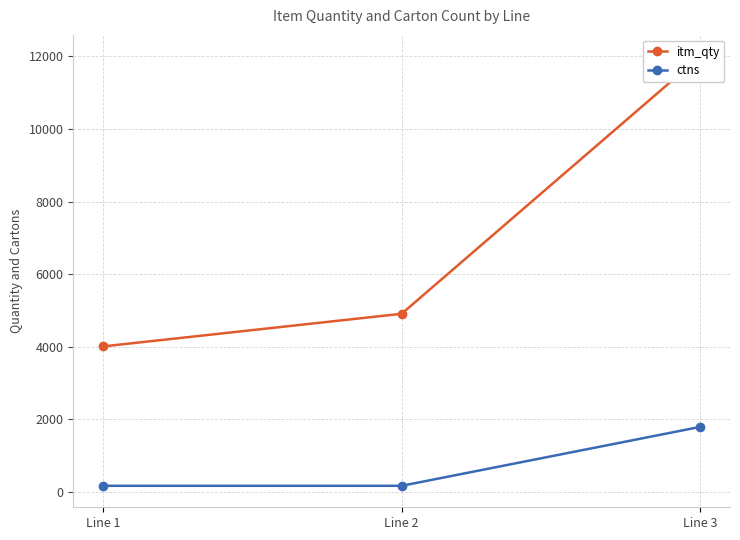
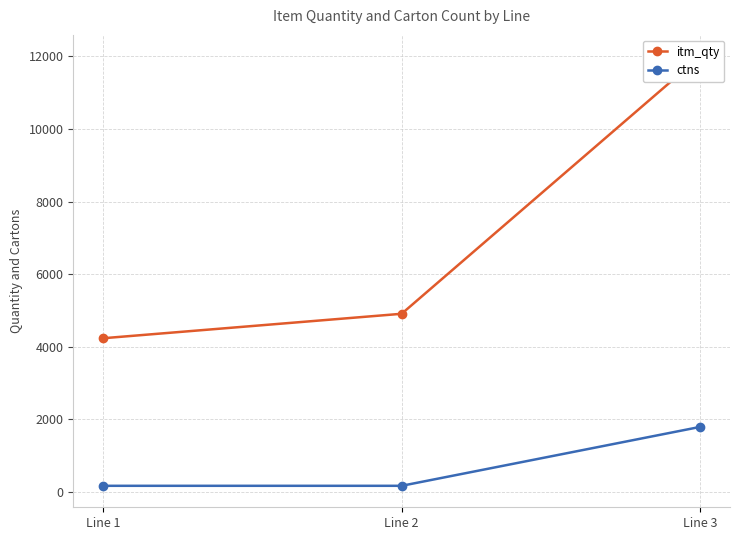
  {
    "itm_qty": {
-     "Line 1": 4000,
+     "Line 1": 4200,
      "Line 2": 4900
    },
    "ctns": {
      "Line 1": 200,
      "Line 2": 200,
      "Line 3": 1800
    }
  }
